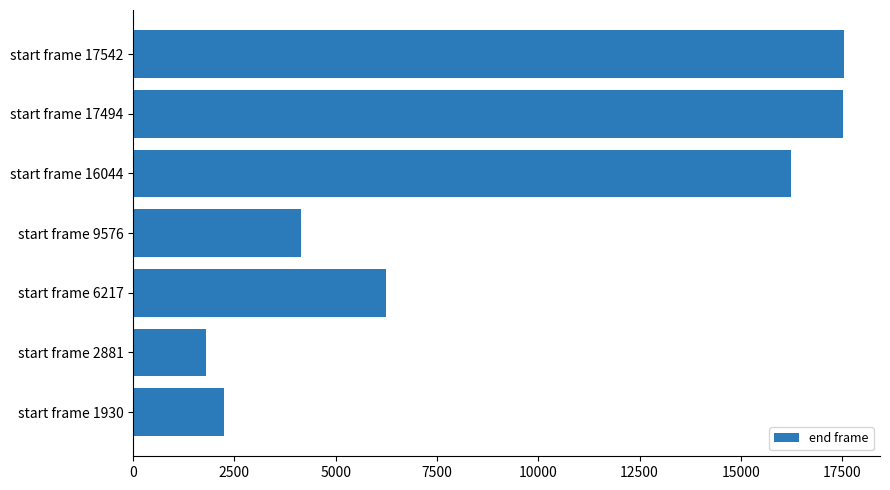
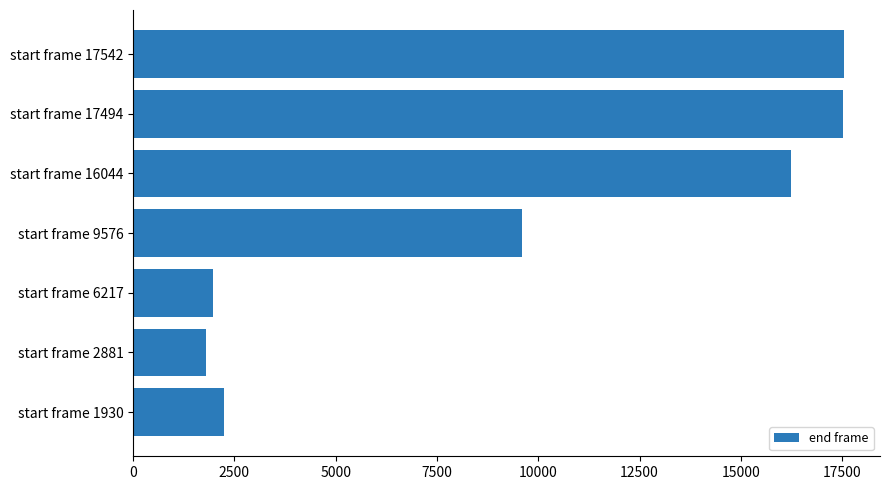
  {
    "start frame 17542": 17600,
    "start frame 17494": 17500,
    "start frame 16044": 16200,
-   "start frame 9576": 4200,
-   "start frame 6217": 6200,
+   "start frame 9576": 9600,
+   "start frame 6217": 2000,
    "start frame 2881": 1800,
    "start frame 1930": 2200
  }
